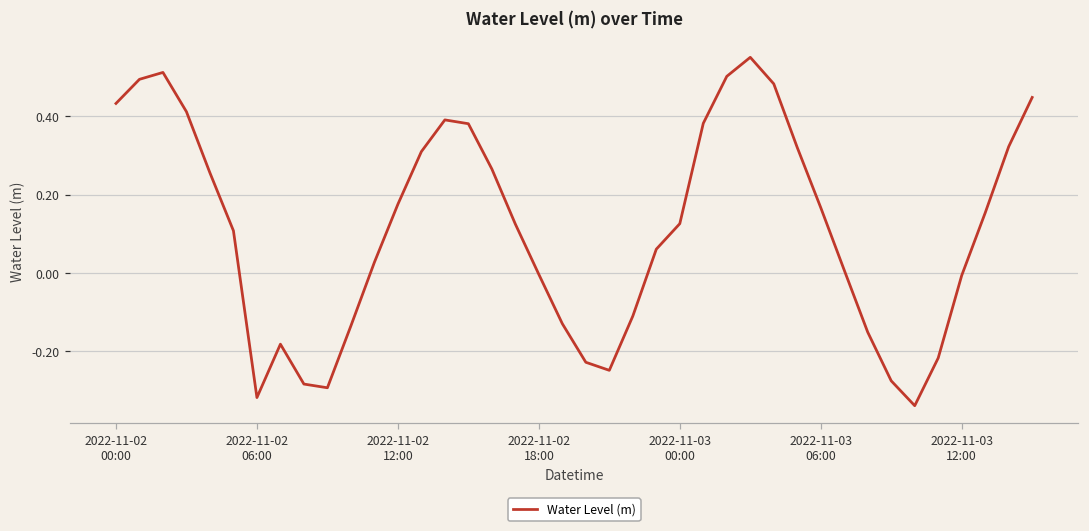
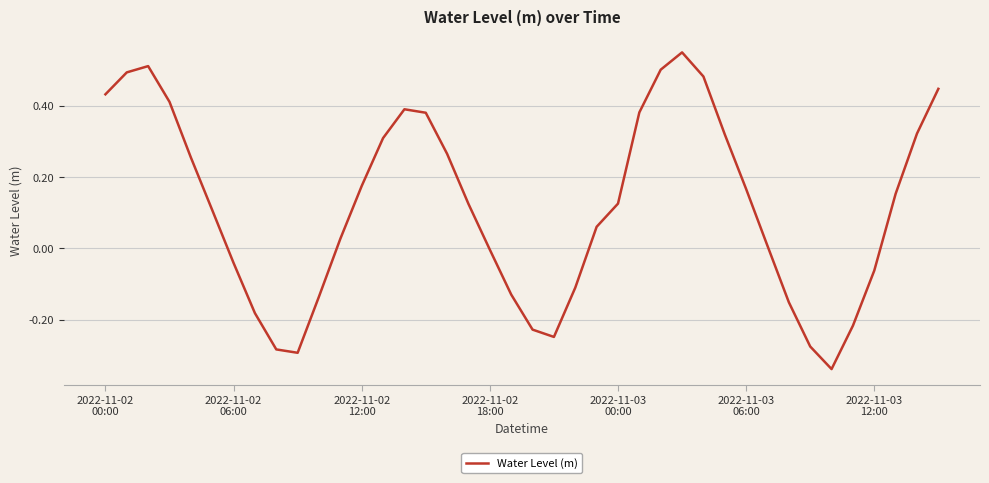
  {
    "2022-11-02 00:00": 0.43,
-   "2022-11-02 06:00": -0.32,
+   "2022-11-02 06:00": -0.04,
    "2022-11-02 12:00": 0.18,
    "2022-11-02 18:00": 0.00,
    "2022-11-03 00:00": 0.13,
    "2022-11-03 06:00": 0.17,
-   "2022-11-03 12:00": -0.01
+   "2022-11-03 12:00": -0.06
  }
